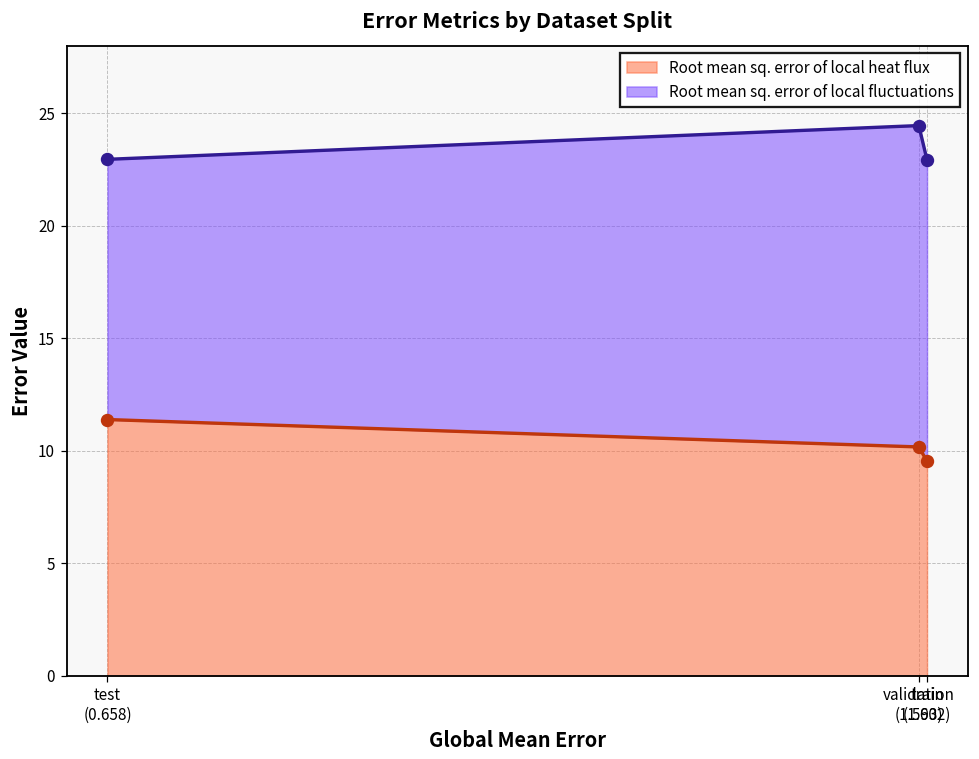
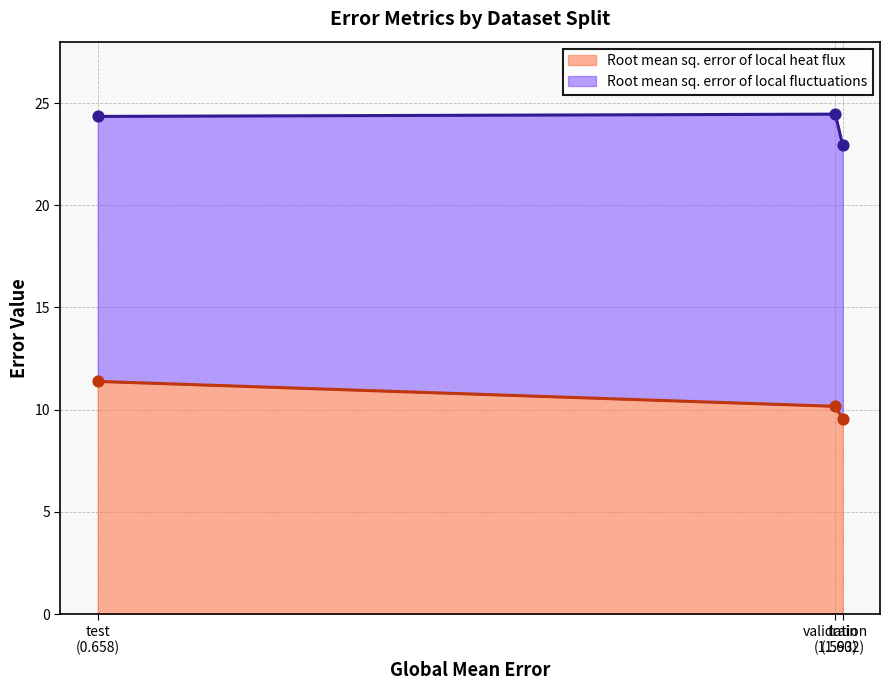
  {
    "Root mean sq. error of local heat flux": {
      "test (0.658)": 11.4
    },
    "Root mean sq. error of local fluctuations": {
-     "test (0.658)": 23.0
+     "test (0.658)": 24.3
    }
  }
